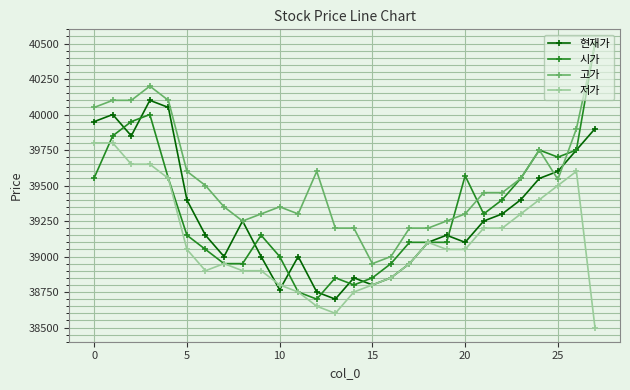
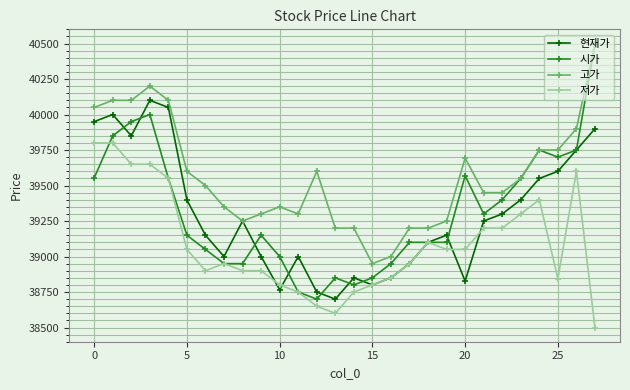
  {
    "현재가": {
      "0": 39950,
      "5": 39400,
      "10": 38770,
-     "20": 39100,
+     "20": 38830,
      "25": 39600
    },
    "시가": {
      "0": 39550,
      "5": 39150,
      "10": 39000,
      "15": 38850,
      "20": 39570,
      "25": 39700
    },
    "고가": {
      "0": 40050,
      "5": 39600,
      "10": 39350,
      "15": 38950,
-     "20": 39300,
-     "25": 39540
+     "20": 39690,
+     "25": 39750
    },
    "저가": {
      "0": 39800,
      "5": 39050,
      "10": 38800,
      "20": 39050,
-     "25": 39500
+     "25": 38840
    }
  }
